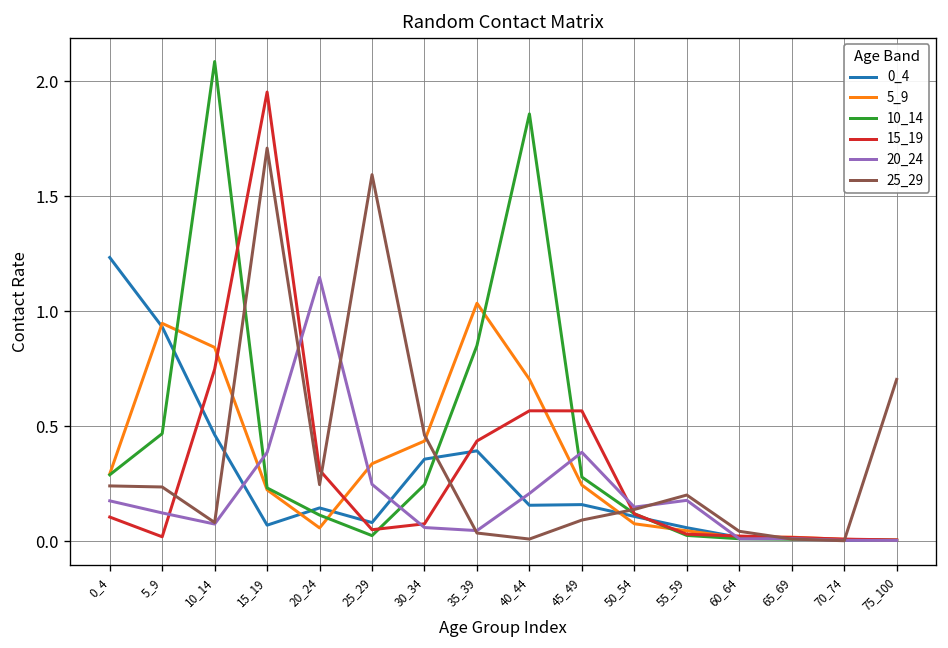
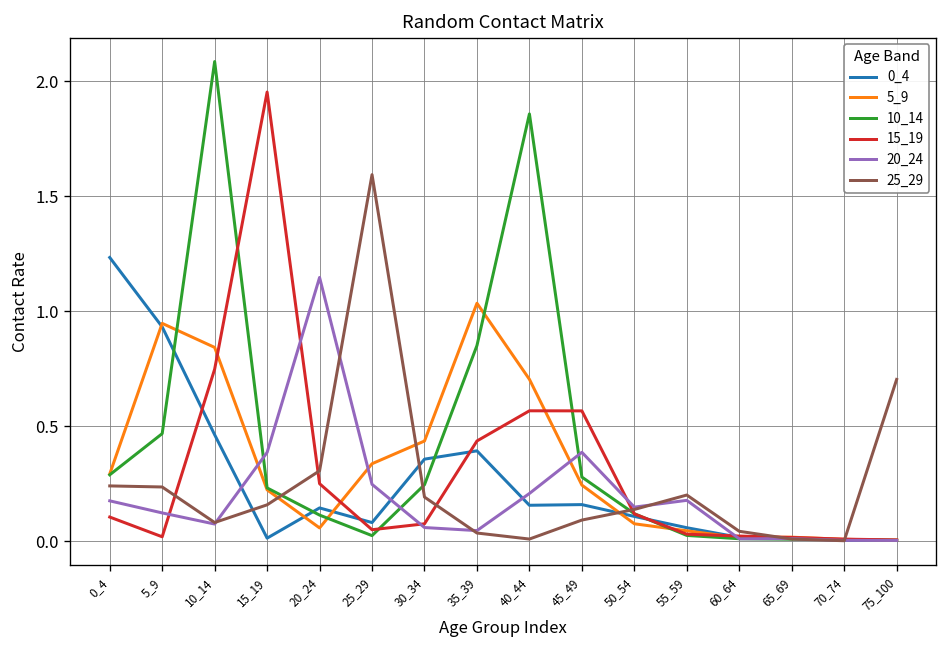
  {
    "0_4": {
      "0_4": 1.23,
      "5_9": 0.93,
      "10_14": 0.46,
-     "15_19": 0.07,
+     "15_19": 0.01,
      "20_24": 0.14,
      "25_29": 0.08,
      "30_34": 0.36,
      "35_39": 0.39,
      "40_44": 0.16,
      "45_49": 0.16
    },
    "5_9": {
      "5_9": 0.95,
      "10_14": 0.84,
      "20_24": 0.06,
      "25_29": 0.34,
      "30_34": 0.44,
      "35_39": 1.03,
      "40_44": 0.70,
      "45_49": 0.24,
      "50_54": 0.08
    },
    "10_14": {
      "5_9": 0.47,
      "10_14": 2.09,
      "20_24": 0.11,
      "25_29": 0.02,
      "30_34": 0.25,
      "35_39": 0.85,
      "40_44": 1.86,
      "45_49": 0.28
    },
    "15_19": {
      "0_4": 0.10,
      "5_9": 0.02,
      "10_14": 0.75,
      "15_19": 1.95,
-     "20_24": 0.31,
+     "20_24": 0.25,
      "25_29": 0.05,
      "30_34": 0.08,
      "35_39": 0.44,
      "40_44": 0.57,
      "45_49": 0.57
    },
    "20_24": {
      "0_4": 0.18,
      "5_9": 0.12,
      "15_19": 0.39,
      "20_24": 1.15,
      "25_29": 0.25,
      "30_34": 0.06,
      "40_44": 0.21,
      "45_49": 0.39,
      "55_59": 0.18
    },
    "25_29": {
      "0_4": 0.24,
      "5_9": 0.24,
-     "15_19": 1.71,
-     "20_24": 0.25,
+     "15_19": 0.16,
+     "20_24": 0.31,
      "25_29": 1.59,
-     "30_34": 0.46,
+     "30_34": 0.19,
      "40_44": 0.01,
      "45_49": 0.09,
      "55_59": 0.20,
      "60_64": 0.04,
      "75_100": 0.70
    }
  }
